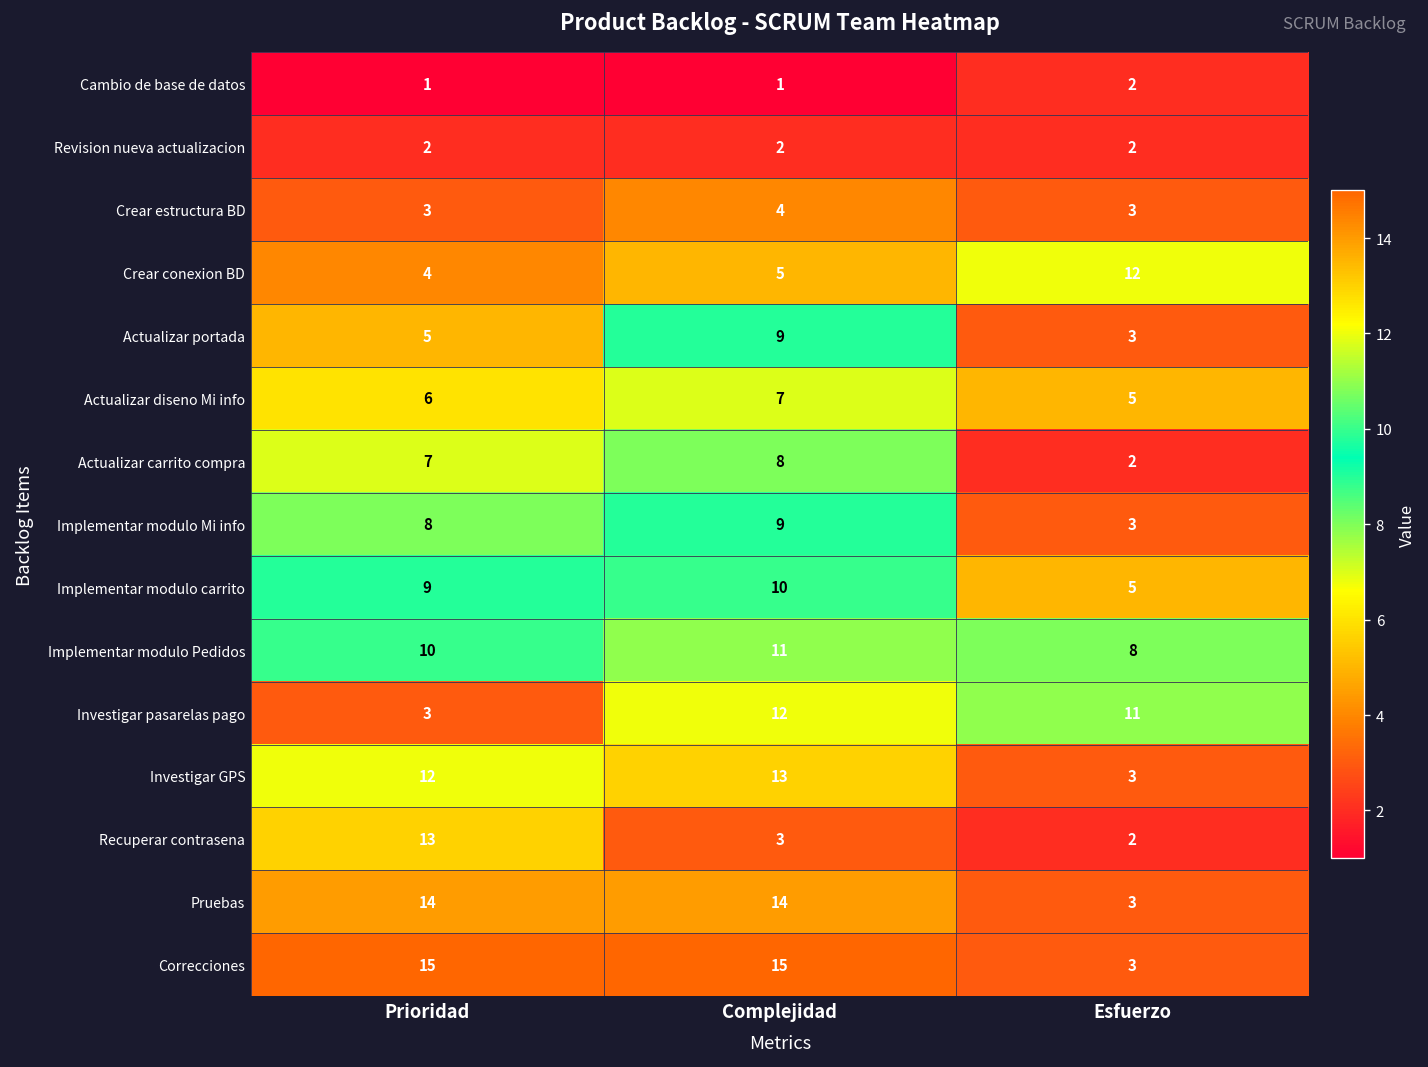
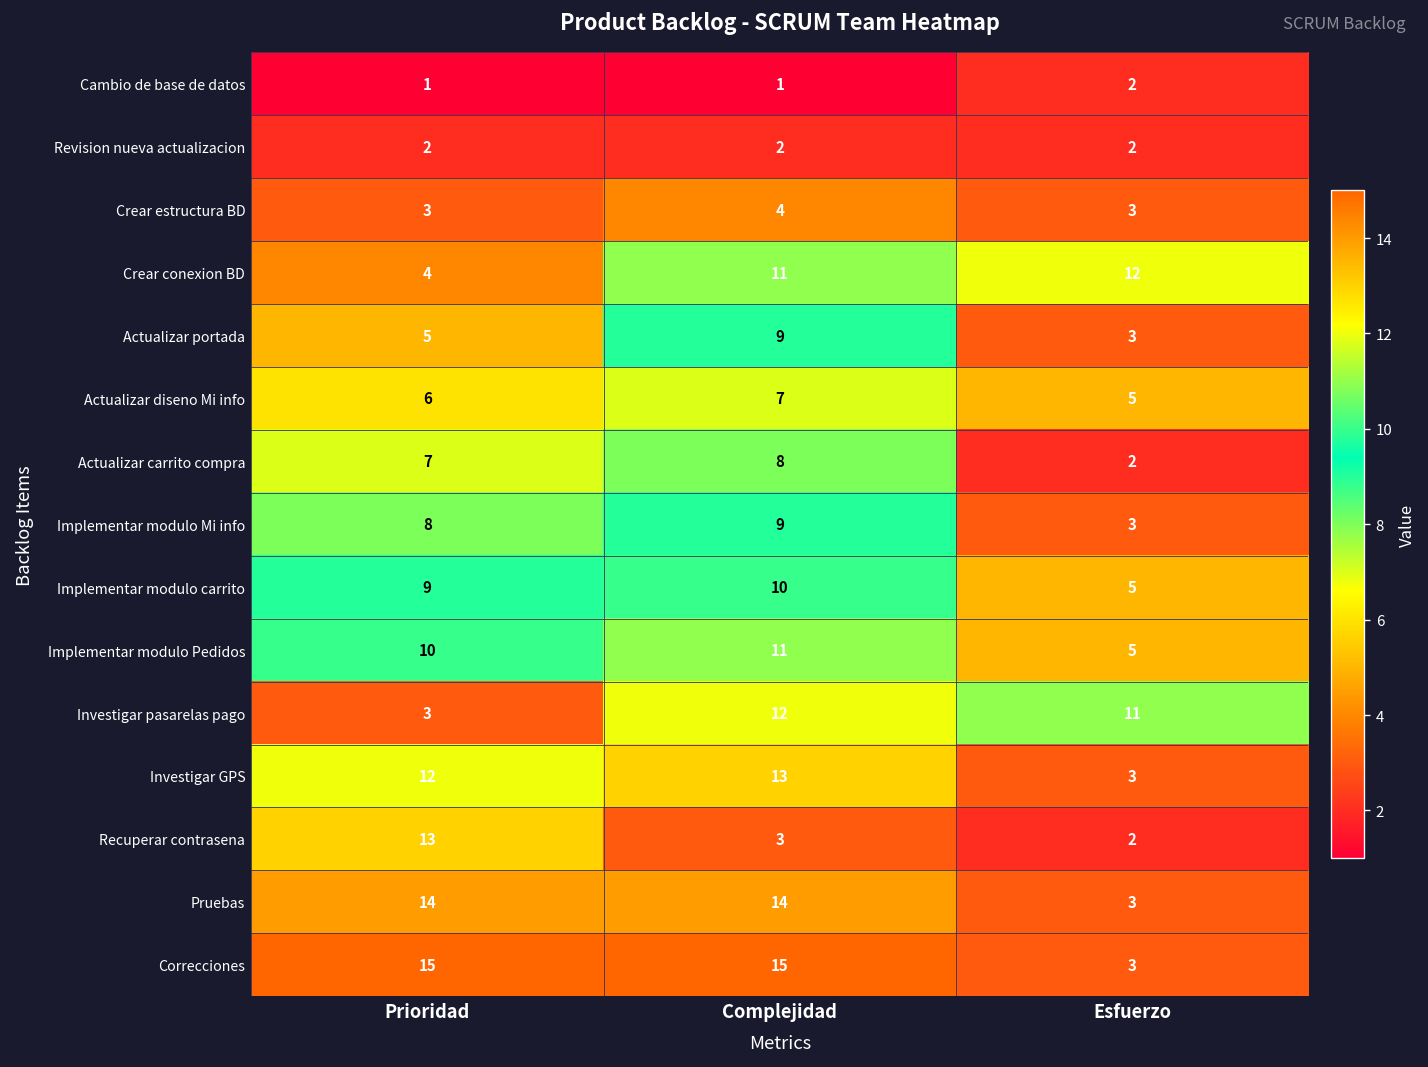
  {
    "Cambio de base de datos": {
      "Prioridad": 1,
      "Complejidad": 1,
      "Esfuerzo": 2
    },
    "Revision nueva actualizacion": {
      "Prioridad": 2,
      "Complejidad": 2,
      "Esfuerzo": 2
    },
    "Crear estructura BD": {
      "Prioridad": 3,
      "Complejidad": 4,
      "Esfuerzo": 3
    },
    "Crear conexion BD": {
      "Prioridad": 4,
-     "Complejidad": 5,
+     "Complejidad": 11,
      "Esfuerzo": 12
    },
    "Actualizar portada": {
      "Prioridad": 5,
      "Complejidad": 9,
      "Esfuerzo": 3
    },
    "Actualizar diseno Mi info": {
      "Prioridad": 6,
      "Complejidad": 7,
      "Esfuerzo": 5
    },
    "Actualizar carrito compra": {
      "Prioridad": 7,
      "Complejidad": 8,
      "Esfuerzo": 2
    },
    "Implementar modulo Mi info": {
      "Prioridad": 8,
      "Complejidad": 9,
      "Esfuerzo": 3
    },
    "Implementar modulo carrito": {
      "Prioridad": 9,
      "Complejidad": 10,
      "Esfuerzo": 5
    },
    "Implementar modulo Pedidos": {
      "Prioridad": 10,
      "Complejidad": 11,
-     "Esfuerzo": 8
+     "Esfuerzo": 5
    },
    "Investigar pasarelas pago": {
      "Prioridad": 3,
      "Complejidad": 12,
      "Esfuerzo": 11
    },
    "Investigar GPS": {
      "Prioridad": 12,
      "Complejidad": 13,
      "Esfuerzo": 3
    },
    "Recuperar contrasena": {
      "Prioridad": 13,
      "Complejidad": 3,
      "Esfuerzo": 2
    },
    "Pruebas": {
      "Prioridad": 14,
      "Complejidad": 14,
      "Esfuerzo": 3
    },
    "Correcciones": {
      "Prioridad": 15,
      "Complejidad": 15,
      "Esfuerzo": 3
    }
  }
